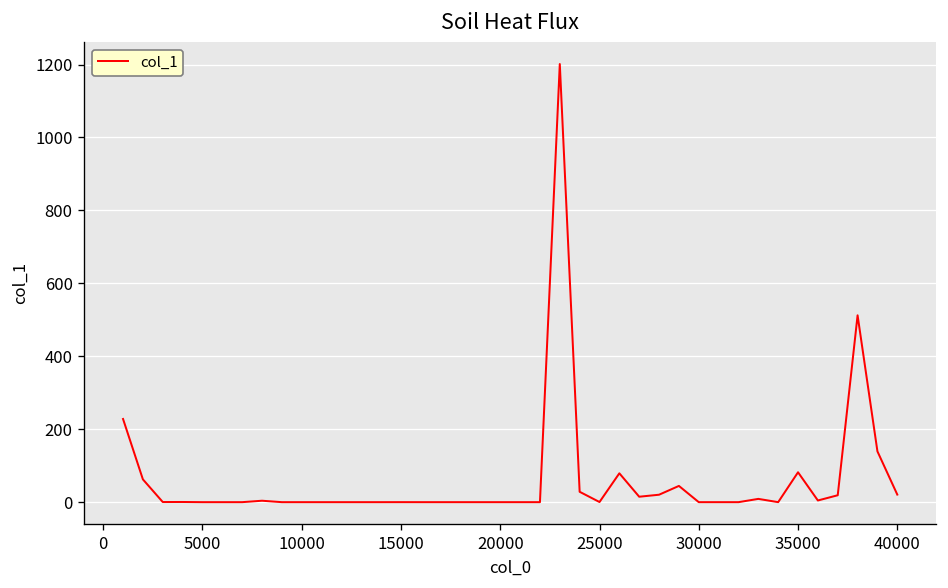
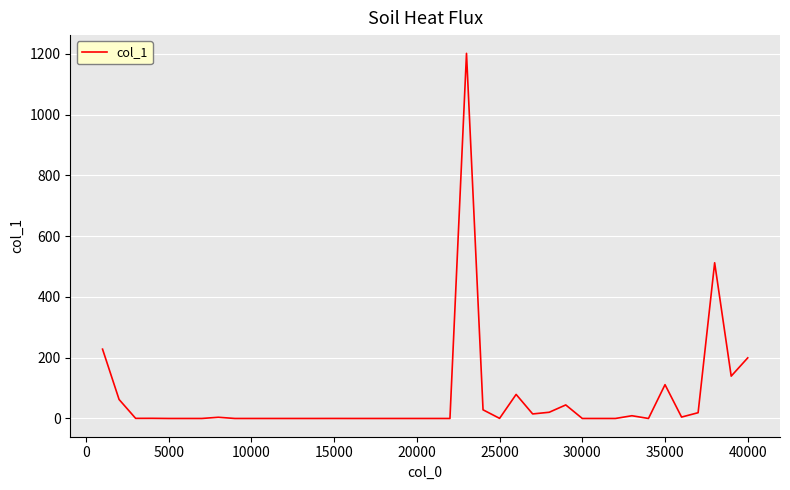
  {
    "5000": 0,
    "10000": 0,
    "15000": 0,
    "20000": 0,
    "25000": 0,
    "30000": 0,
-   "35000": 80,
-   "40000": 20
+   "35000": 110,
+   "40000": 200
  }
